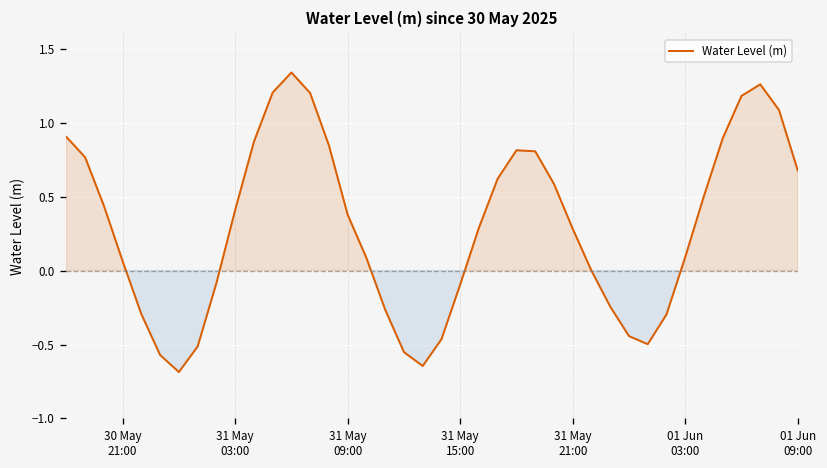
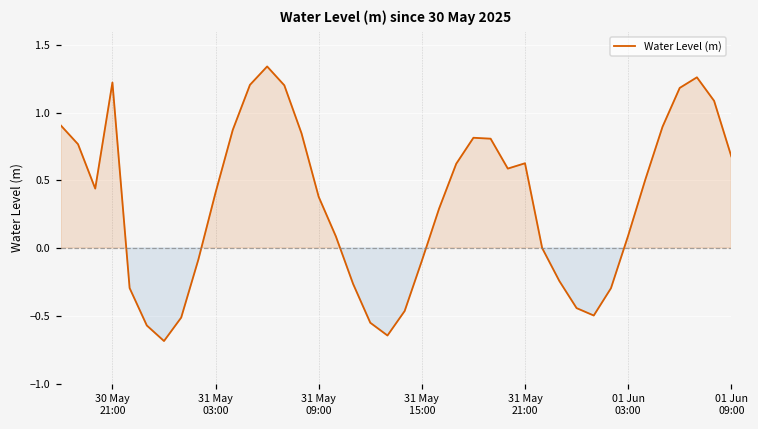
  {
-   "30 May 21:00": 0.06,
+   "30 May 21:00": 1.22,
    "31 May 03:00": 0.41,
    "31 May 09:00": 0.38,
    "31 May 15:00": -0.09,
-   "31 May 21:00": 0.28,
+   "31 May 21:00": 0.63,
    "01 Jun 03:00": 0.09,
    "01 Jun 09:00": 0.68
  }
